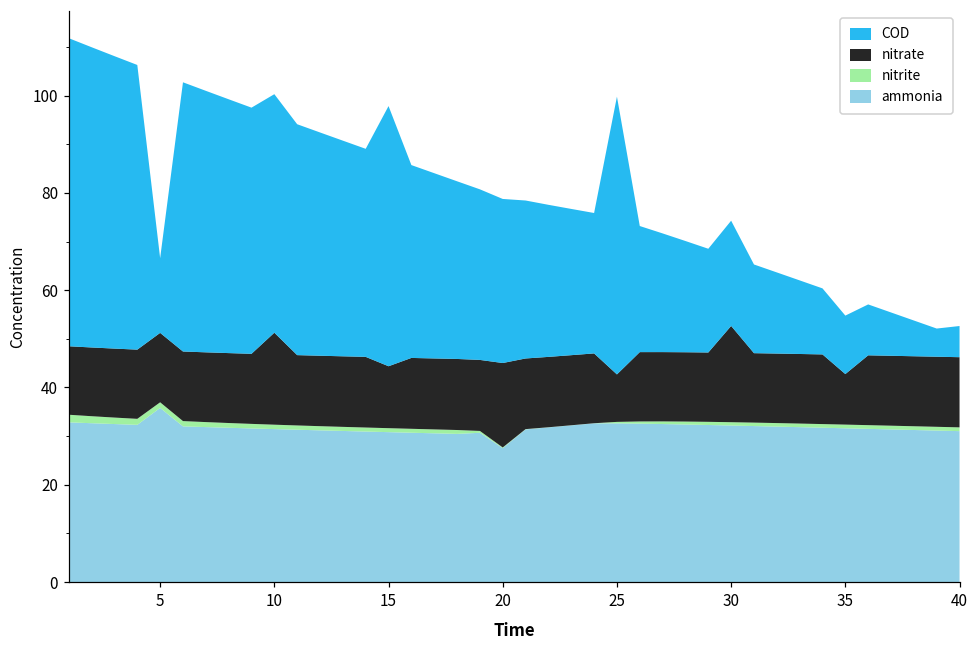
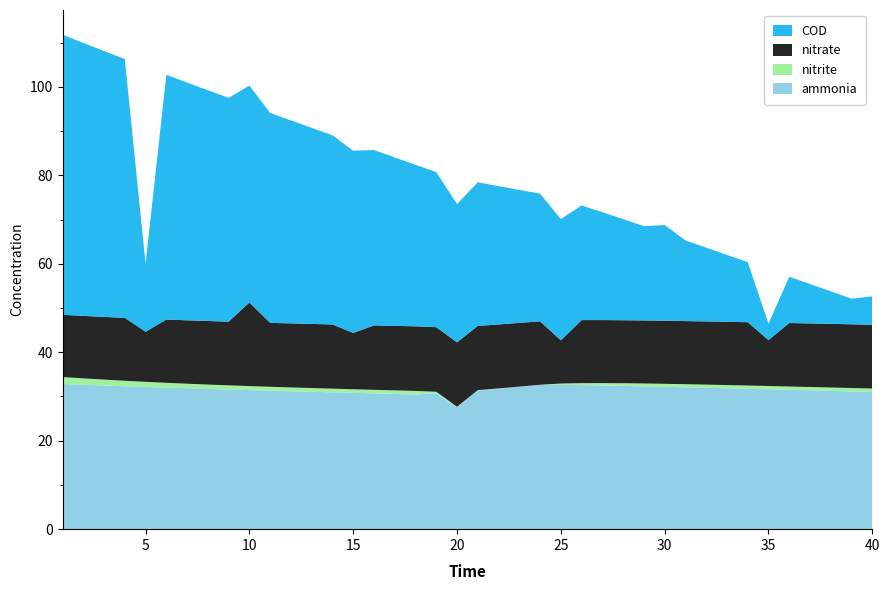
  {
    "ammonia": {
-     "5": 36,
+     "5": 32,
      "10": 31,
      "15": 31,
      "30": 32,
      "35": 32,
      "40": 31
    },
    "nitrite": {
      "5": 1,
      "10": 1,
      "15": 1,
      "30": 1,
      "35": 1,
      "40": 1
    },
    "nitrate": {
-     "5": 14,
+     "5": 11,
      "10": 19,
      "15": 13,
-     "20": 17,
+     "20": 15,
      "25": 10,
-     "30": 20,
+     "30": 14,
      "35": 10,
      "40": 14
    },
    "COD": {
      "5": 15,
      "10": 49,
-     "15": 53,
-     "20": 34,
-     "25": 57,
+     "15": 41,
+     "20": 31,
+     "25": 27,
      "30": 22,
-     "35": 12,
+     "35": 4,
      "40": 6
    }
  }
